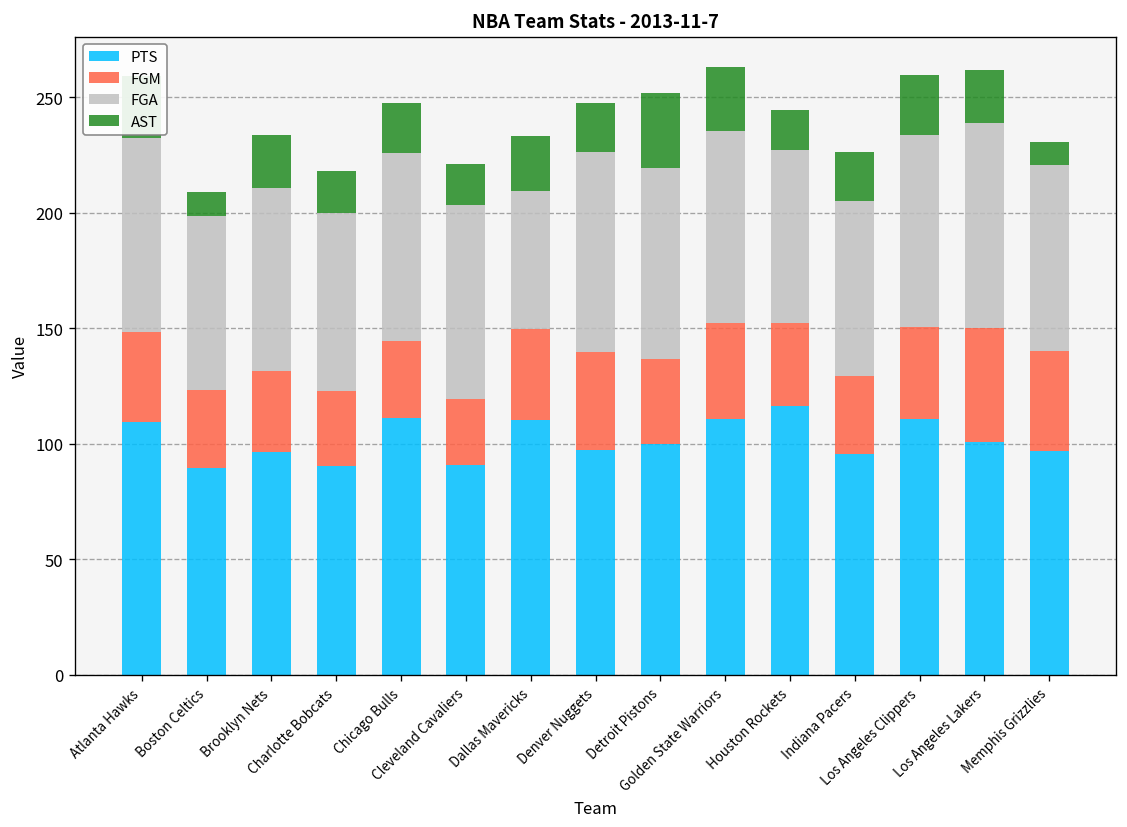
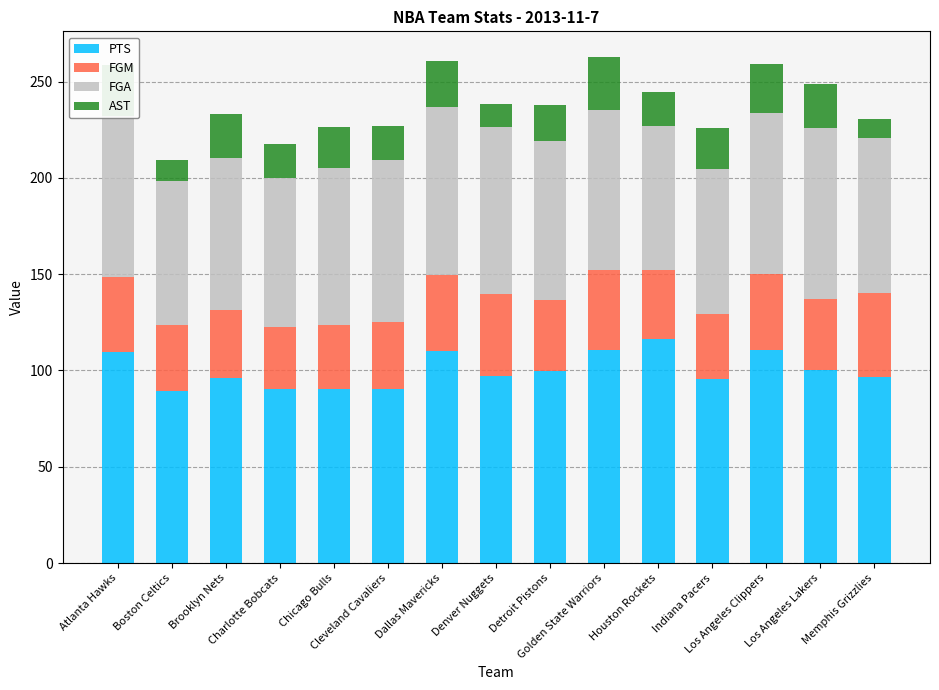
  {
    "PTS": {
      "Atlanta Hawks": 110,
      "Boston Celtics": 89,
      "Brooklyn Nets": 96,
      "Charlotte Bobcats": 90,
-     "Chicago Bulls": 111,
+     "Chicago Bulls": 90,
      "Cleveland Cavaliers": 91,
      "Dallas Mavericks": 110,
      "Denver Nuggets": 97,
      "Detroit Pistons": 100,
      "Golden State Warriors": 111,
      "Houston Rockets": 116,
      "Indiana Pacers": 95,
      "Los Angeles Clippers": 111,
      "Los Angeles Lakers": 101,
      "Memphis Grizzlies": 97
    },
    "FGM": {
      "Atlanta Hawks": 39,
      "Boston Celtics": 34,
      "Brooklyn Nets": 35,
      "Charlotte Bobcats": 32,
      "Chicago Bulls": 34,
-     "Cleveland Cavaliers": 29,
+     "Cleveland Cavaliers": 35,
      "Dallas Mavericks": 40,
      "Denver Nuggets": 42,
      "Detroit Pistons": 37,
      "Golden State Warriors": 42,
      "Houston Rockets": 36,
      "Indiana Pacers": 34,
      "Los Angeles Clippers": 40,
-     "Los Angeles Lakers": 50,
+     "Los Angeles Lakers": 37,
      "Memphis Grizzlies": 44
    },
    "FGA": {
      "Boston Celtics": 75,
      "Brooklyn Nets": 79,
      "Charlotte Bobcats": 77,
      "Chicago Bulls": 81,
      "Cleveland Cavaliers": 84,
-     "Dallas Mavericks": 60,
+     "Dallas Mavericks": 87,
      "Denver Nuggets": 87,
      "Detroit Pistons": 83,
      "Golden State Warriors": 83,
      "Houston Rockets": 75,
      "Indiana Pacers": 75,
      "Los Angeles Clippers": 83,
      "Los Angeles Lakers": 89,
      "Memphis Grizzlies": 80
    },
    "AST": {
      "Boston Celtics": 11,
      "Brooklyn Nets": 23,
      "Charlotte Bobcats": 18,
      "Chicago Bulls": 22,
      "Cleveland Cavaliers": 18,
      "Dallas Mavericks": 24,
-     "Denver Nuggets": 21,
-     "Detroit Pistons": 32,
+     "Denver Nuggets": 12,
+     "Detroit Pistons": 19,
      "Golden State Warriors": 28,
      "Houston Rockets": 18,
      "Indiana Pacers": 21,
      "Los Angeles Clippers": 26,
      "Los Angeles Lakers": 23,
      "Memphis Grizzlies": 10
    }
  }
